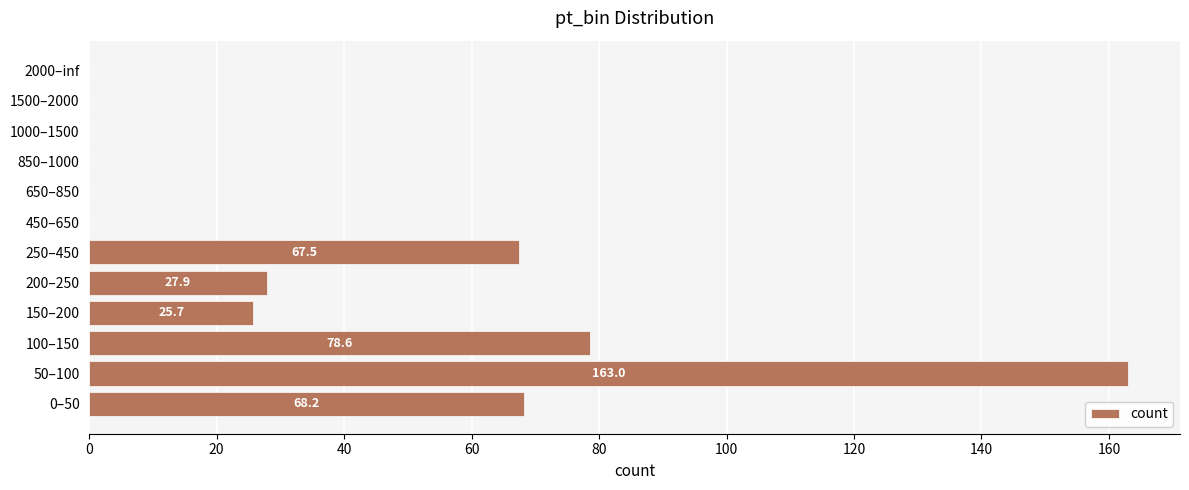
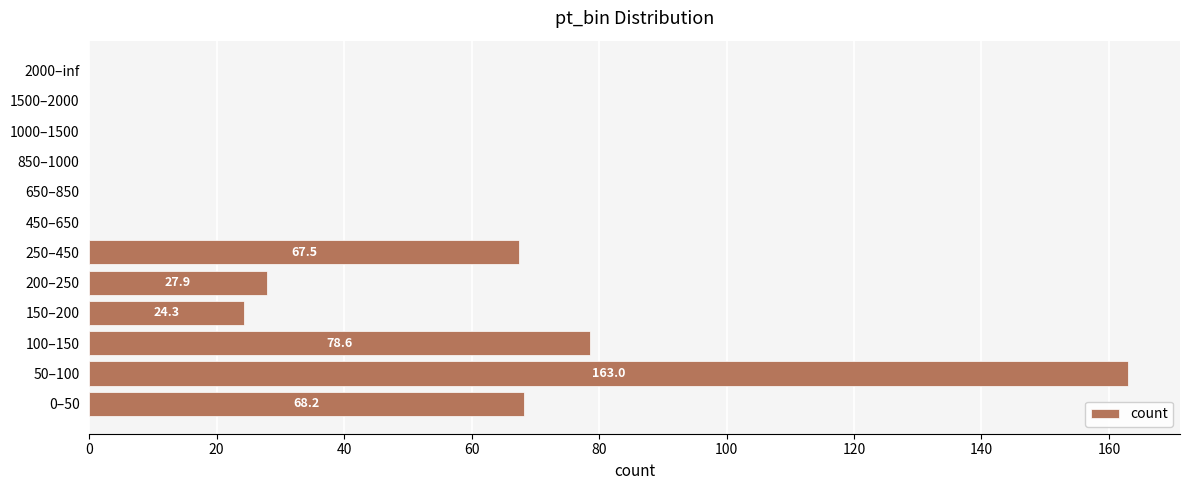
  {
    "250–450": 67.5,
    "200–250": 27.9,
-   "150–200": 25.7,
+   "150–200": 24.3,
    "100–150": 78.6,
    "50–100": 163.0,
    "0–50": 68.2
  }
